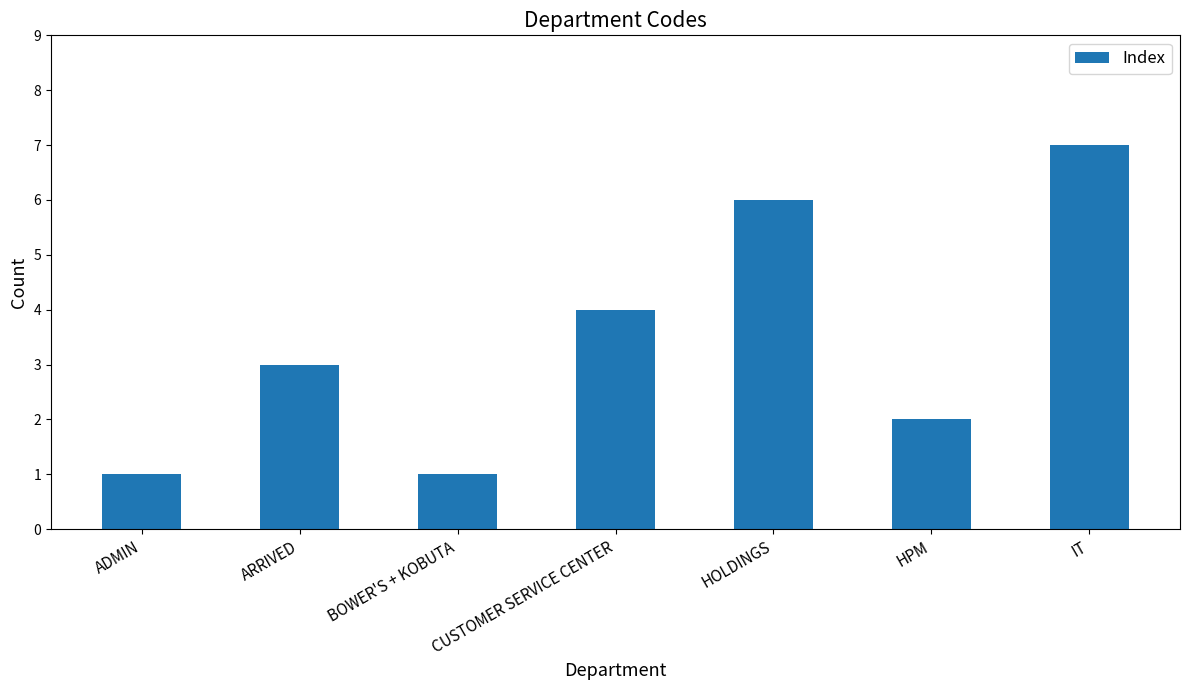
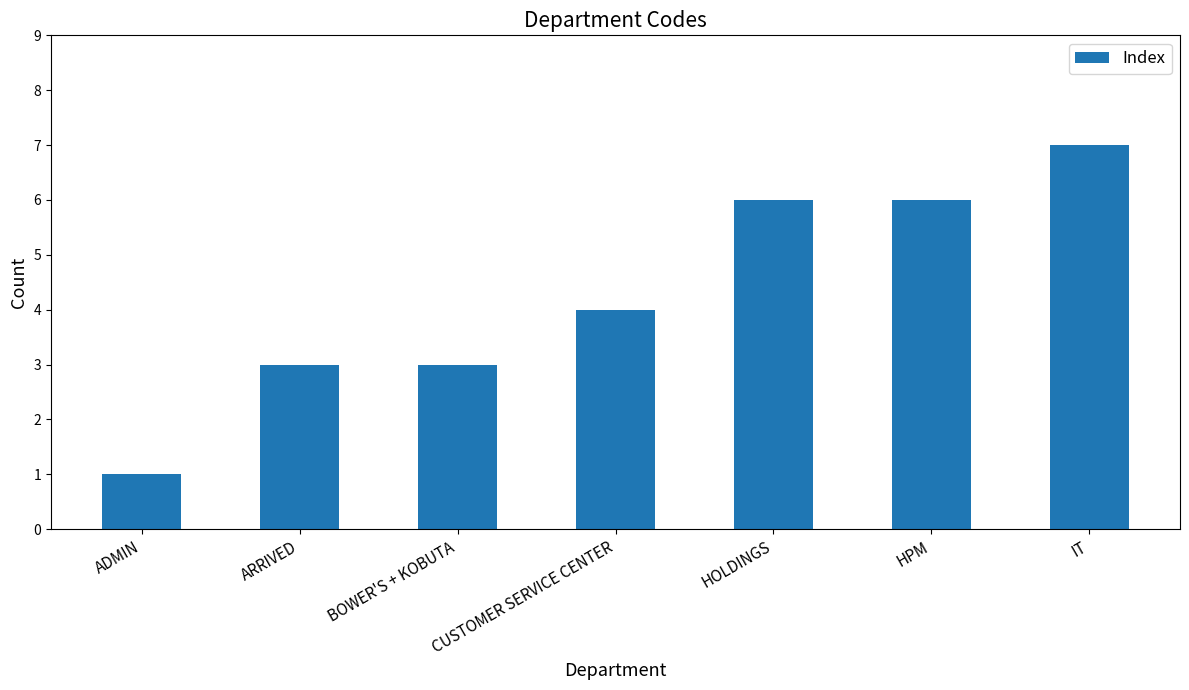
  {
    "ADMIN": 1,
    "ARRIVED": 3,
-   "BOWER'S + KOBUTA": 1,
+   "BOWER'S + KOBUTA": 3,
    "CUSTOMER SERVICE CENTER": 4,
    "HOLDINGS": 6,
-   "HPM": 2,
+   "HPM": 6,
    "IT": 7
  }
